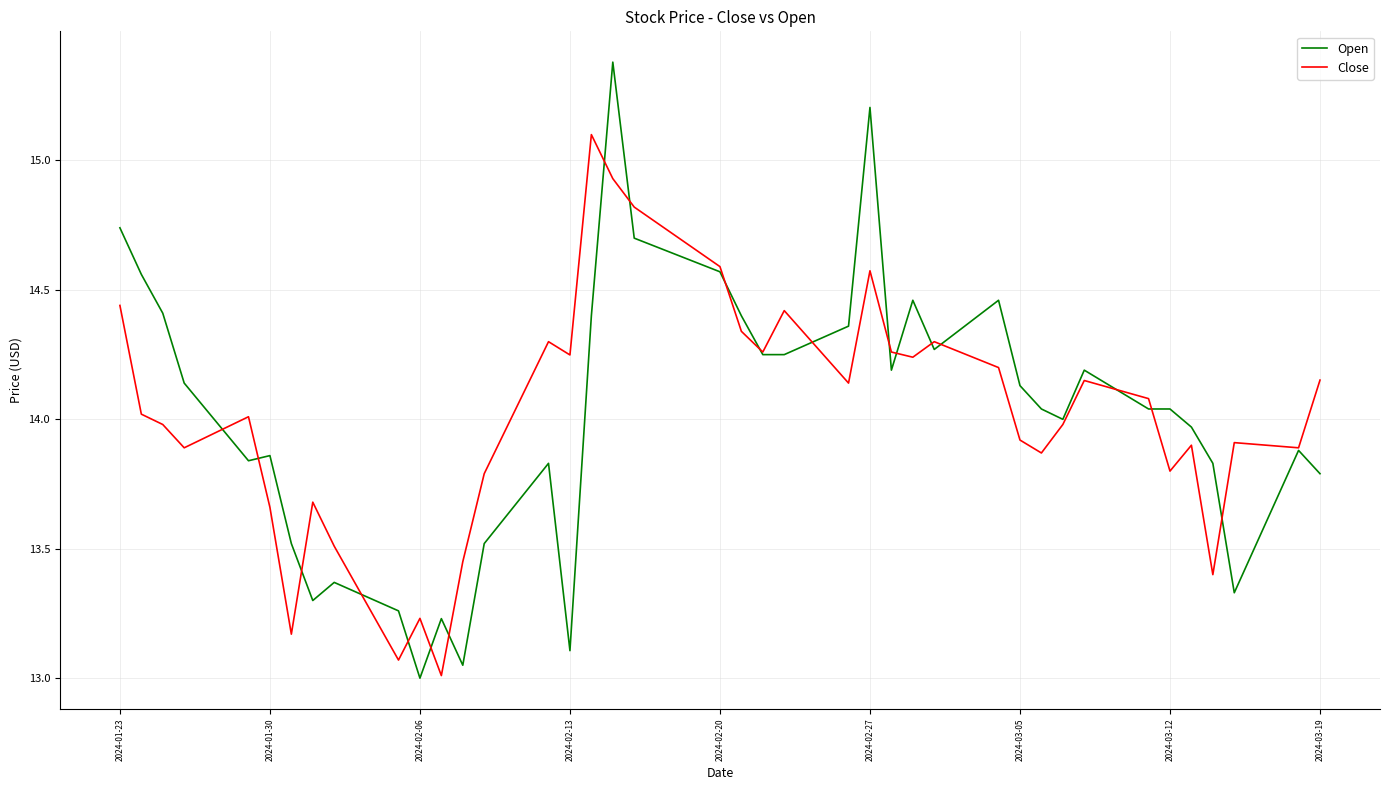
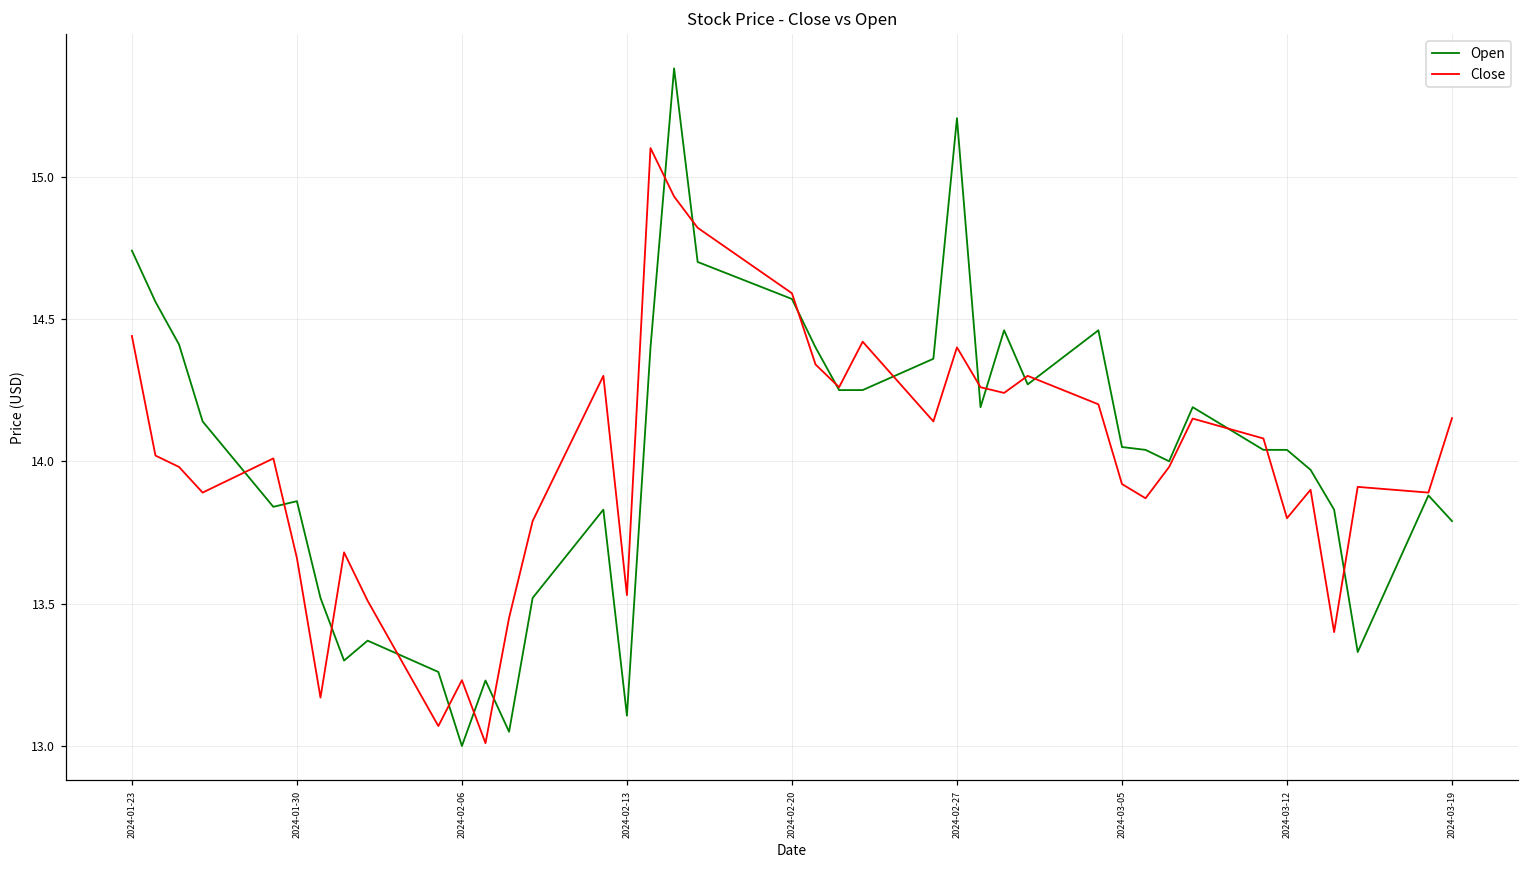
  {
    "Open": {
      "2024-01-23": 14.74,
      "2024-01-30": 13.86,
      "2024-02-06": 13.00,
      "2024-02-13": 13.11,
      "2024-02-20": 14.57,
      "2024-02-27": 15.20,
-     "2024-03-05": 14.13,
+     "2024-03-05": 14.05,
      "2024-03-12": 14.04,
      "2024-03-19": 13.79
    },
    "Close": {
      "2024-01-23": 14.44,
      "2024-01-30": 13.66,
      "2024-02-06": 13.23,
-     "2024-02-13": 14.25,
+     "2024-02-13": 13.53,
      "2024-02-20": 14.59,
-     "2024-02-27": 14.57,
+     "2024-02-27": 14.40,
      "2024-03-05": 13.92,
      "2024-03-12": 13.80,
      "2024-03-19": 14.15
    }
  }
